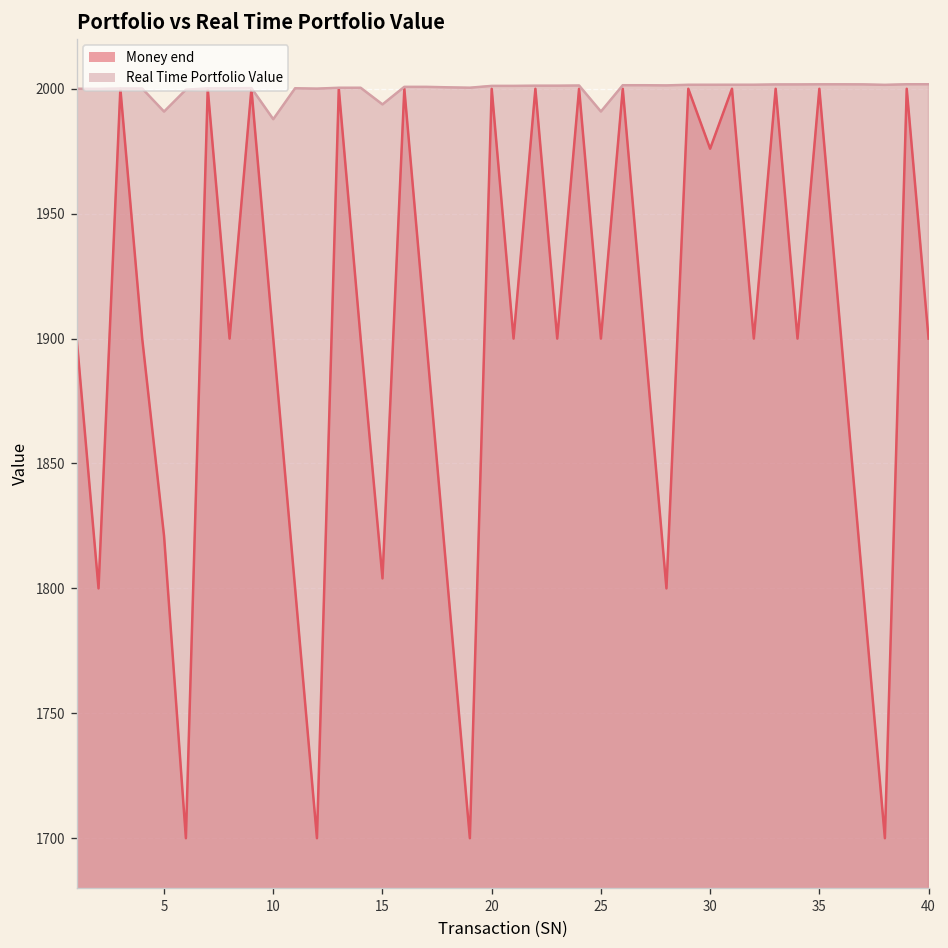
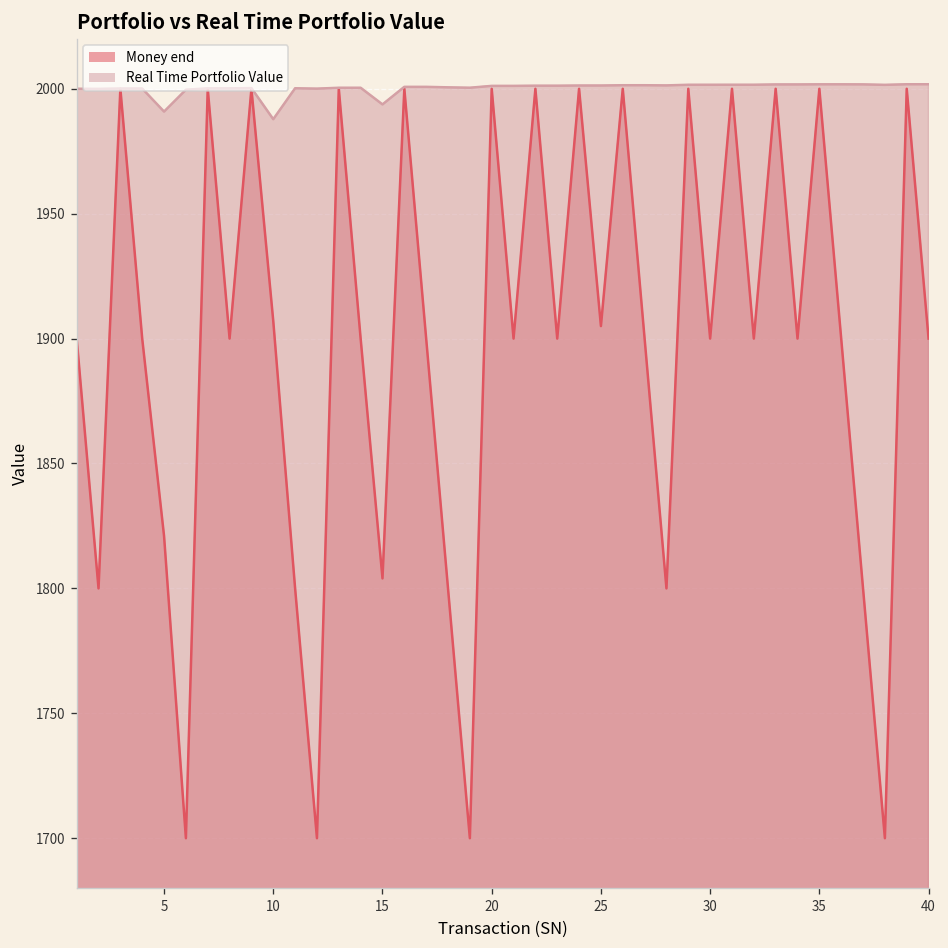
  {
    "Money end": {
      "5": 1821,
-     "10": 1900,
+     "10": 1907,
      "15": 1804,
-     "25": 1900,
-     "30": 1976,
+     "25": 1905,
+     "30": 1900,
      "35": 2000,
      "40": 1900
    },
    "Real Time Portfolio Value": {
      "5": 1991,
      "10": 1988,
      "15": 1994,
-     "25": 1991,
+     "25": 2001,
      "30": 2002,
      "35": 2002,
      "40": 2002
    }
  }
